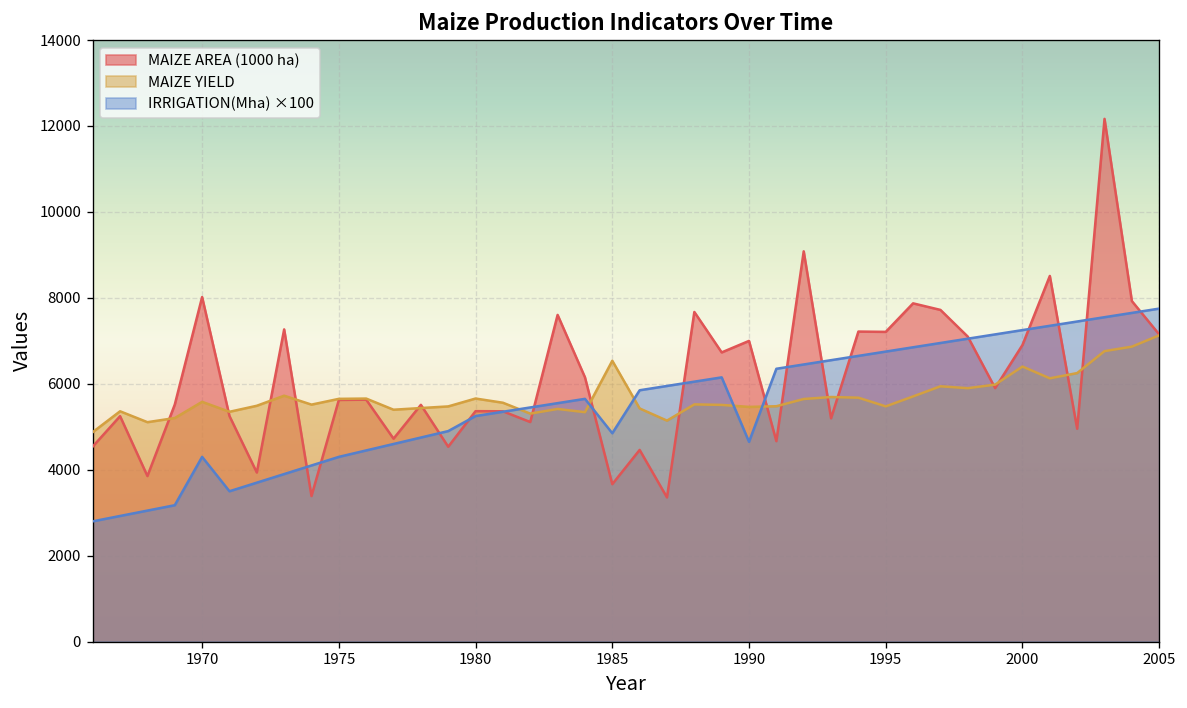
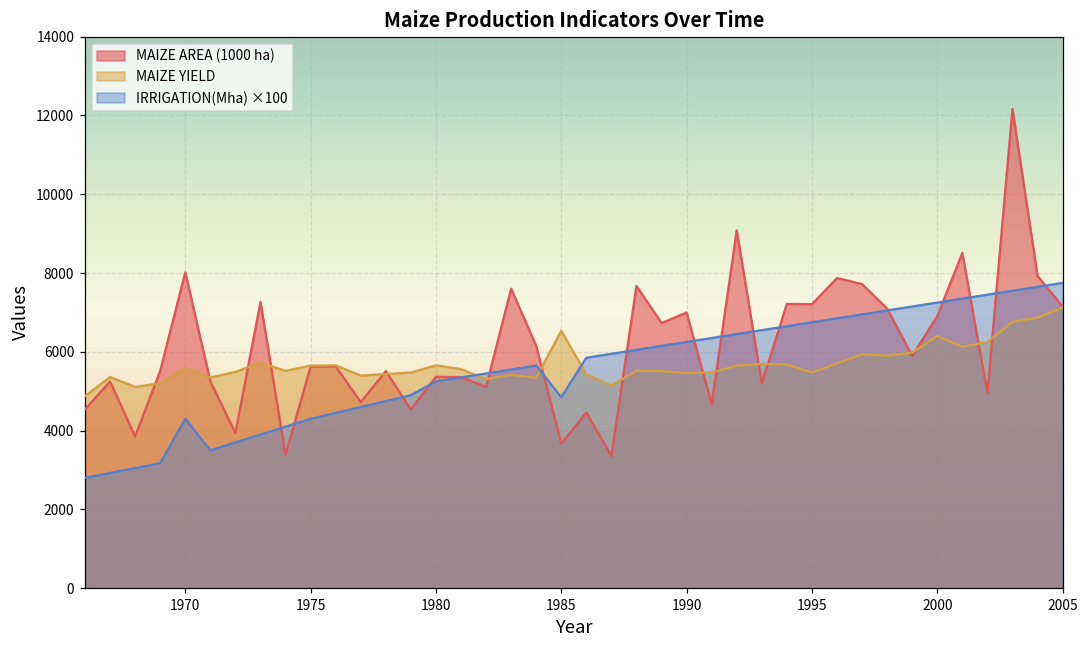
  {
    "MAIZE AREA (1000 ha)": {
      "1970": 8000,
      "1980": 5400,
      "1985": 3700,
      "1990": 7000,
      "1995": 7200,
      "2000": 6900
    },
    "MAIZE YIELD": {
      "1970": 5600,
      "1980": 5700,
      "1985": 6500,
      "1990": 5500,
      "1995": 5500,
      "2000": 6400
    },
    "IRRIGATION(Mha) ×100": {
      "1970": 4300,
      "1975": 4300,
      "1980": 5300,
      "1985": 4900,
-     "1990": 4700,
+     "1990": 6300,
      "1995": 6800,
      "2000": 7300,
      "2005": 7800
    }
  }
